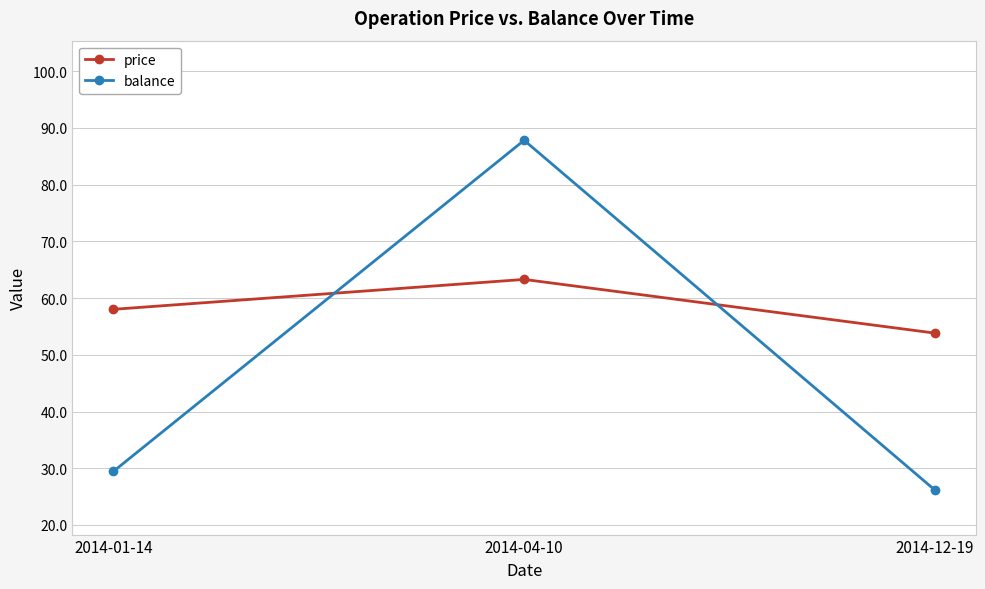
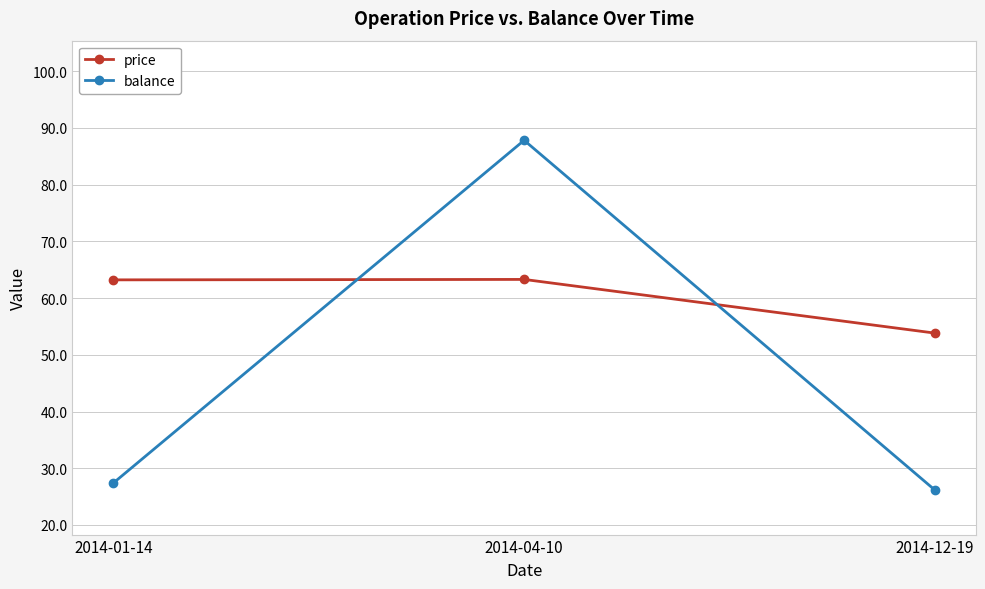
  {
    "price": {
-     "2014-01-14": 58,
+     "2014-01-14": 63,
      "2014-04-10": 63,
      "2014-12-19": 54
    },
    "balance": {
-     "2014-01-14": 29,
+     "2014-01-14": 27,
      "2014-04-10": 88,
      "2014-12-19": 26
    }
  }
